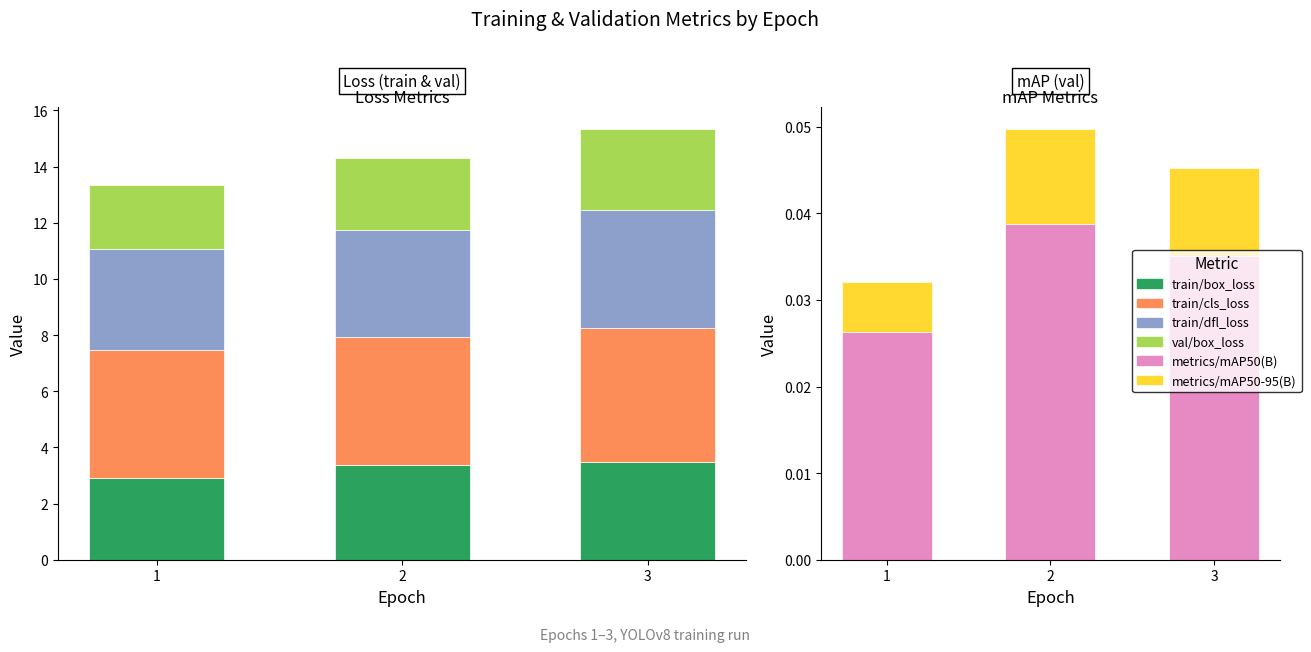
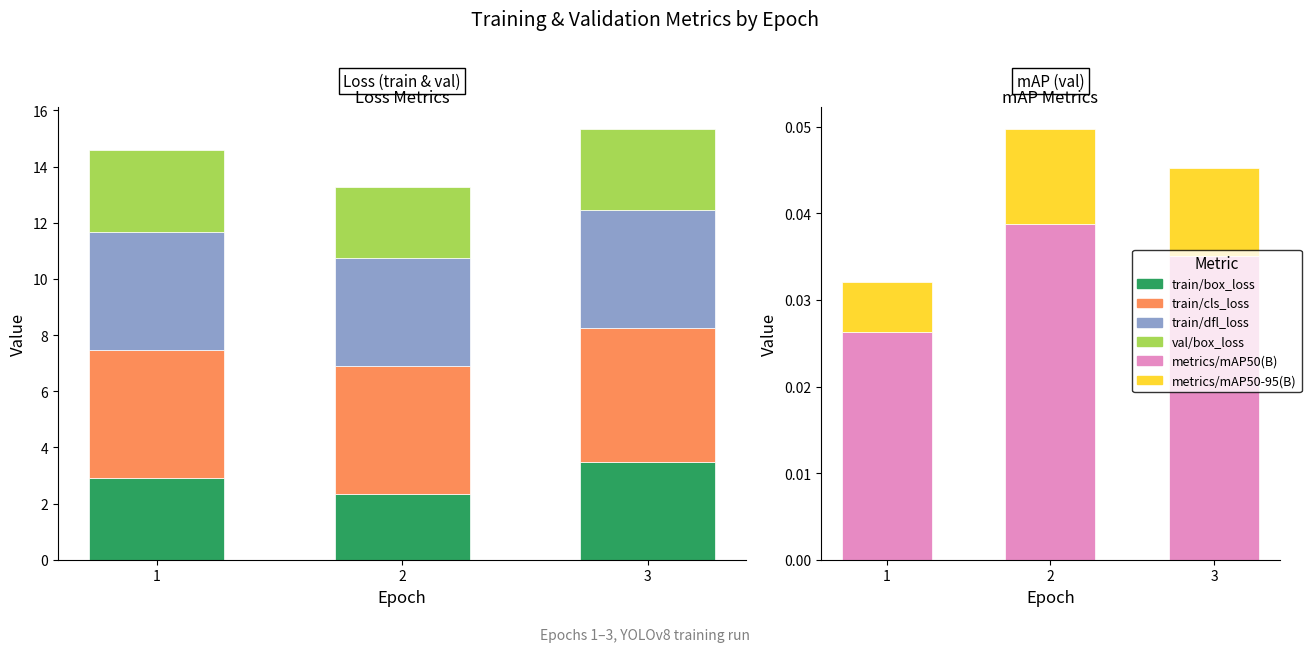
  {
    "Loss Metrics": {
      "train/box_loss": {
        "1": 2.9,
-       "2": 3.4,
+       "2": 2.3,
        "3": 3.5
      },
      "train/cls_loss": {
        "1": 4.5,
        "2": 4.6,
        "3": 4.7
      },
      "train/dfl_loss": {
-       "1": 3.6,
+       "1": 4.2,
        "2": 3.8,
        "3": 4.2
      },
      "val/box_loss": {
-       "1": 2.3,
+       "1": 2.9,
        "2": 2.5,
        "3": 2.9
      }
    },
    "mAP Metrics": {
      "metrics/mAP50(B)": {
        "1": 0.026,
        "2": 0.039
      },
      "metrics/mAP50-95(B)": {
        "1": 0.006,
        "2": 0.011,
        "3": 0.010
      }
    }
  }
